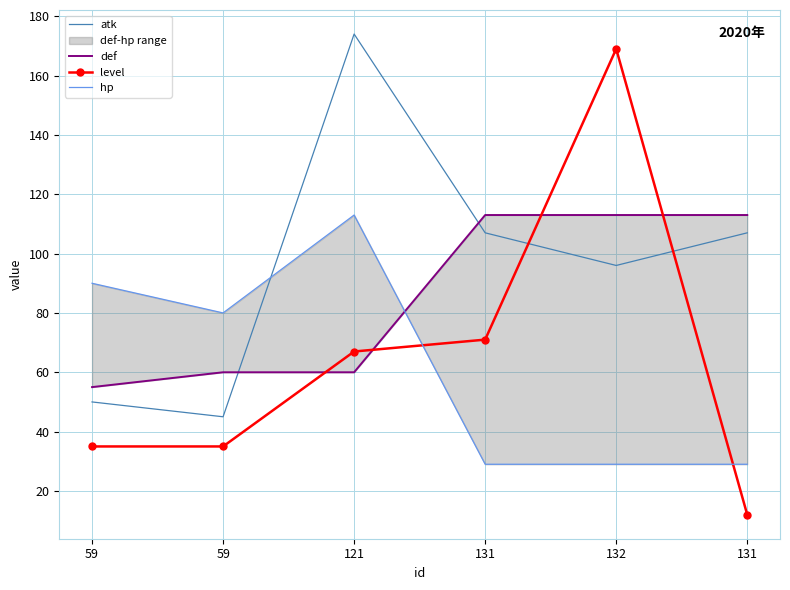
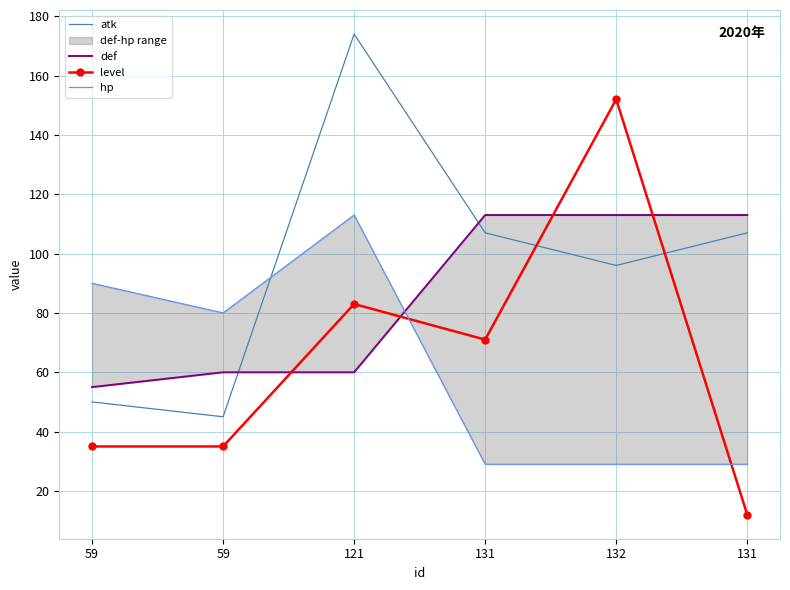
  {
    "atk": {
      "121": 174,
      "132": 96
    },
    "def": {
      "121": 60
    },
    "level": {
-     "121": 67,
-     "132": 169
+     "121": 83,
+     "132": 152
    },
    "hp": {
      "132": 29
    }
  }
